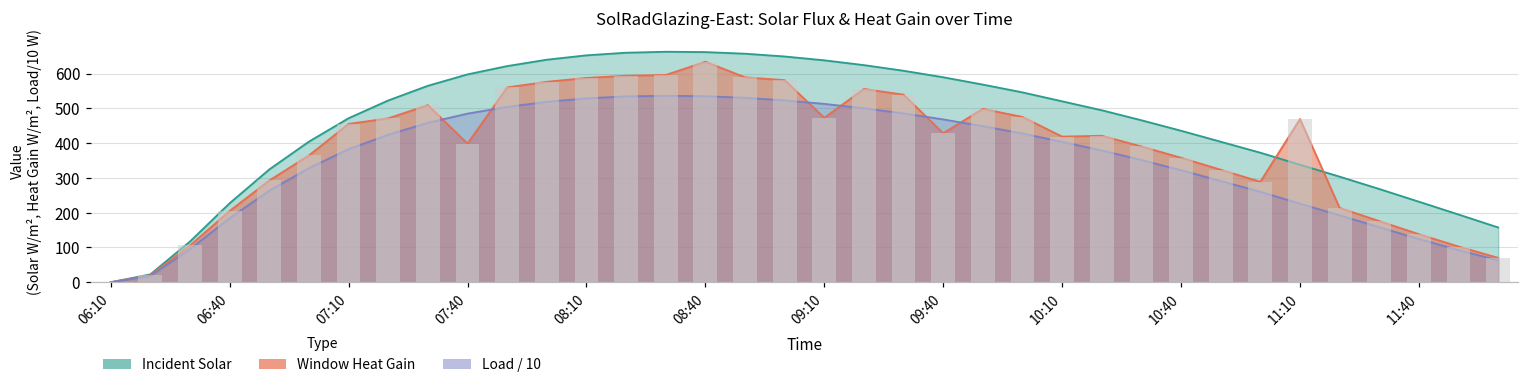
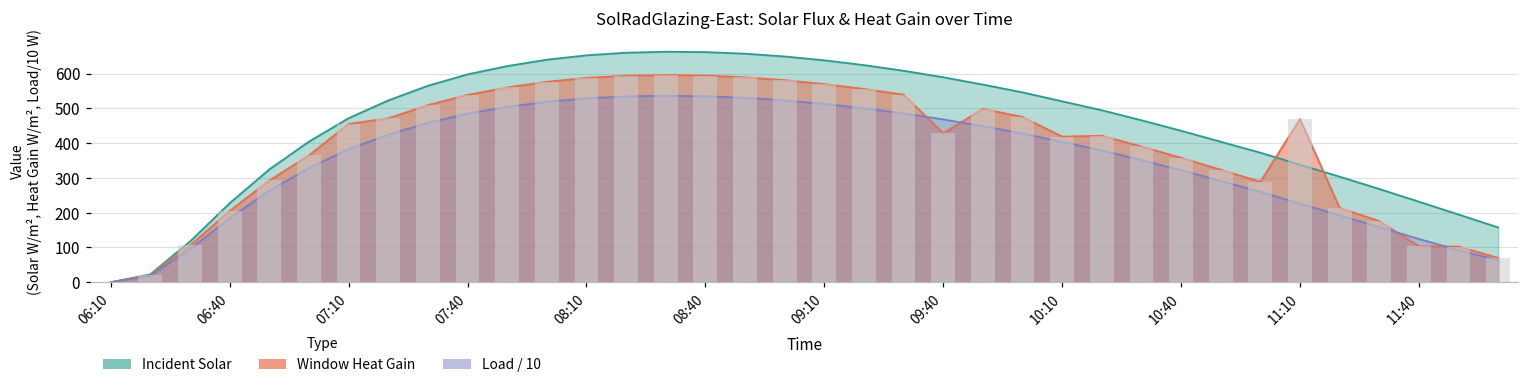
  {
    "Window Heat Gain": {
      "06:40": 200,
      "07:10": 460,
-     "07:40": 400,
+     "07:40": 540,
      "08:10": 590,
-     "08:40": 630,
-     "09:10": 470,
+     "08:40": 590,
+     "09:10": 570,
      "09:40": 430,
      "10:10": 420,
      "10:40": 360,
      "11:10": 470,
-     "11:40": 140
+     "11:40": 100
    }
  }
